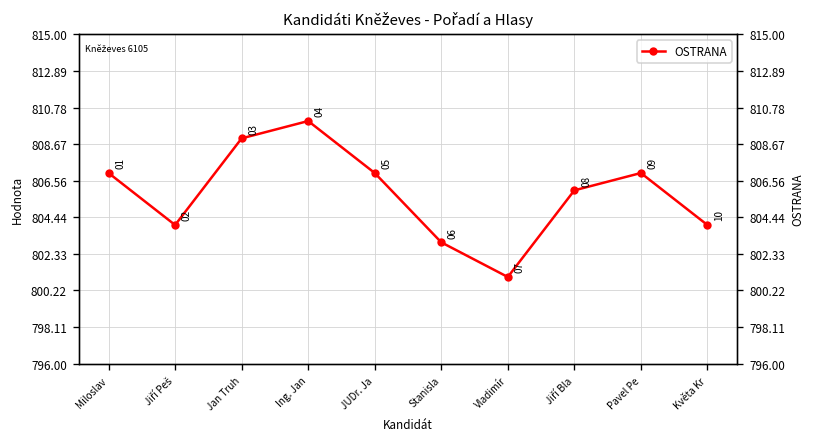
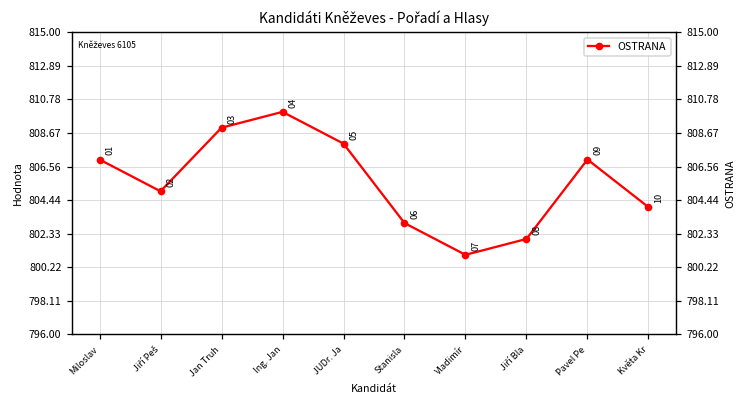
  {
-   "Jiří Peš": 804,
-   "JUDr. Ja": 807,
-   "Jiří Bla": 806
+   "Jiří Peš": 805,
+   "JUDr. Ja": 808,
+   "Jiří Bla": 802
  }
